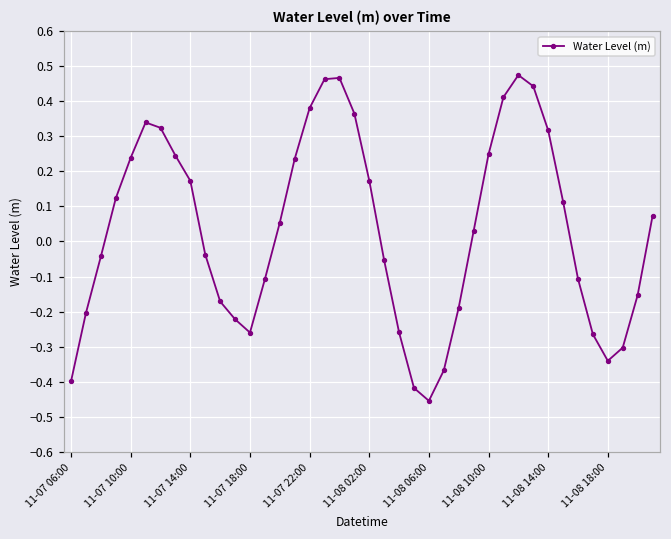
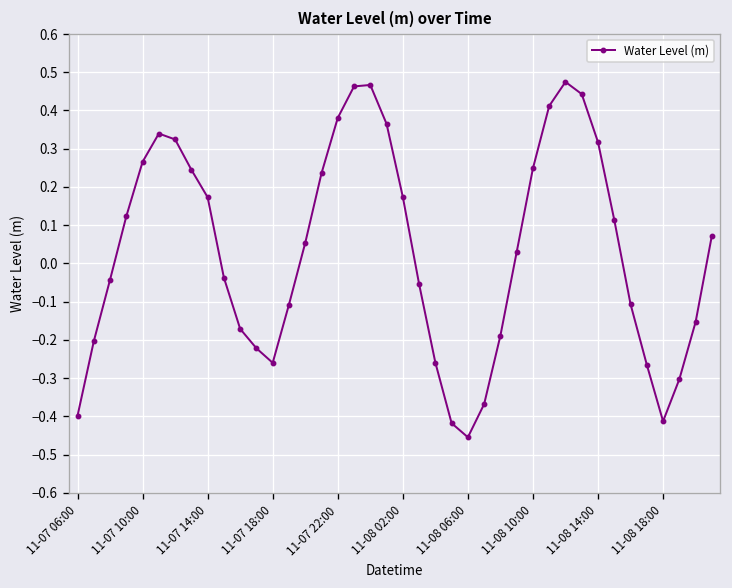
  {
    "11-07 06:00": -0.40,
-   "11-07 10:00": 0.24,
+   "11-07 10:00": 0.27,
    "11-07 14:00": 0.17,
    "11-07 18:00": -0.26,
    "11-07 22:00": 0.38,
    "11-08 02:00": 0.17,
    "11-08 06:00": -0.45,
    "11-08 10:00": 0.25,
    "11-08 14:00": 0.32,
-   "11-08 18:00": -0.34
+   "11-08 18:00": -0.41
  }
